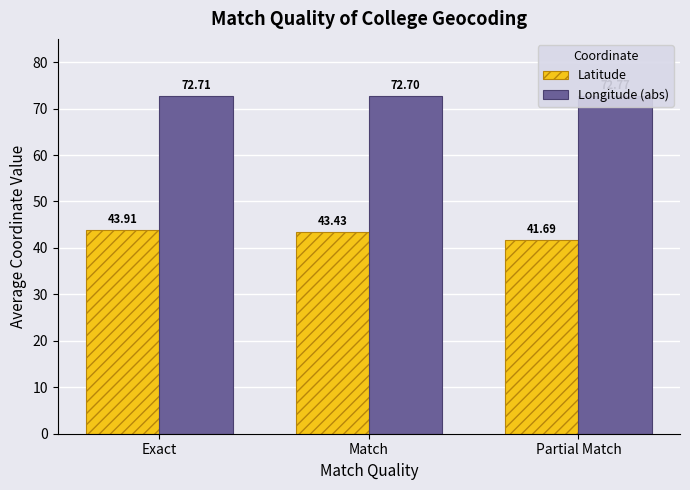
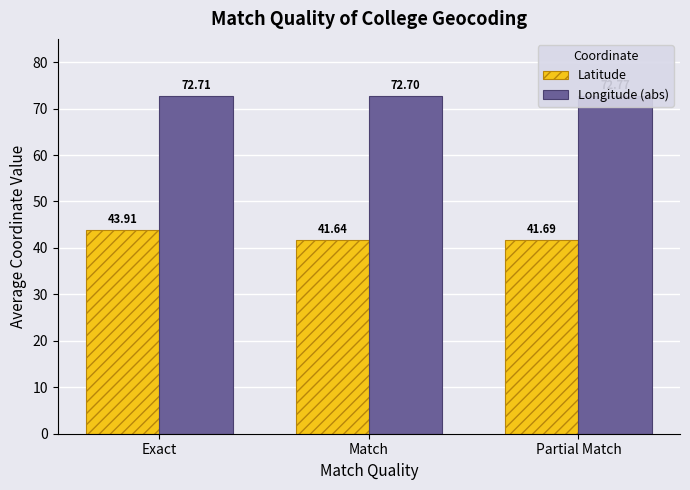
  {
    "Latitude": {
      "Exact": 43.91,
-     "Match": 43.43,
+     "Match": 41.64,
      "Partial Match": 41.69
    },
    "Longitude (abs)": {
      "Exact": 72.71,
      "Match": 72.70
    }
  }
